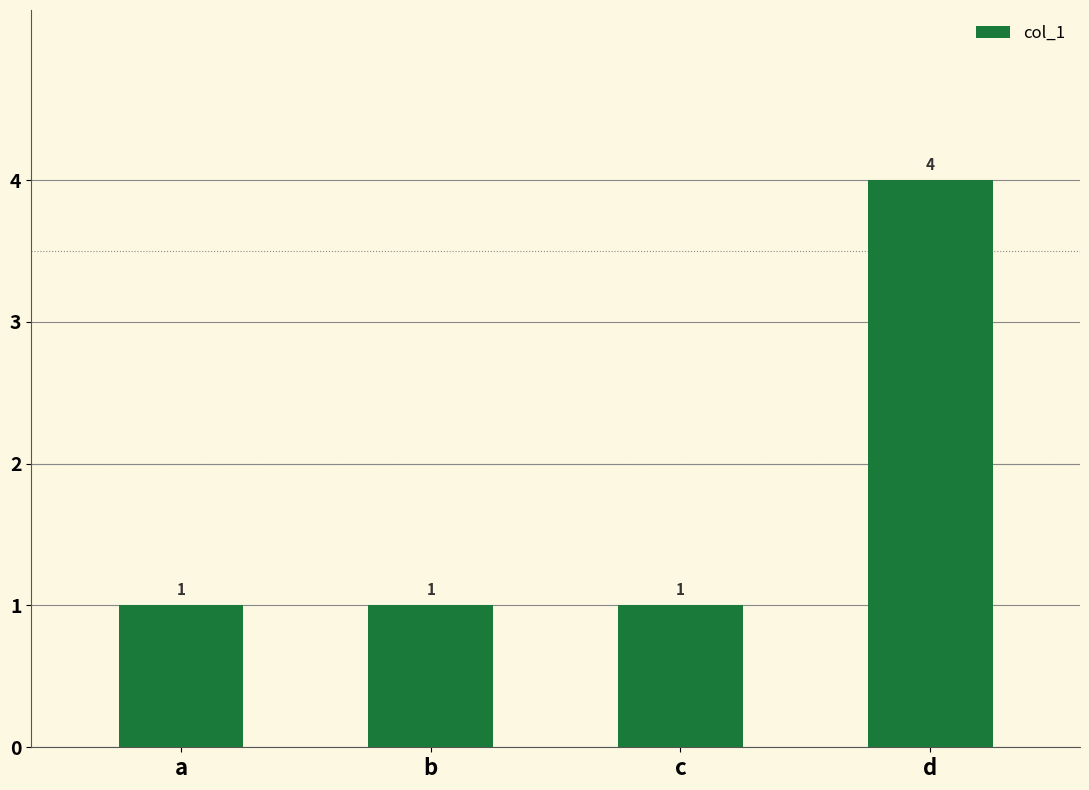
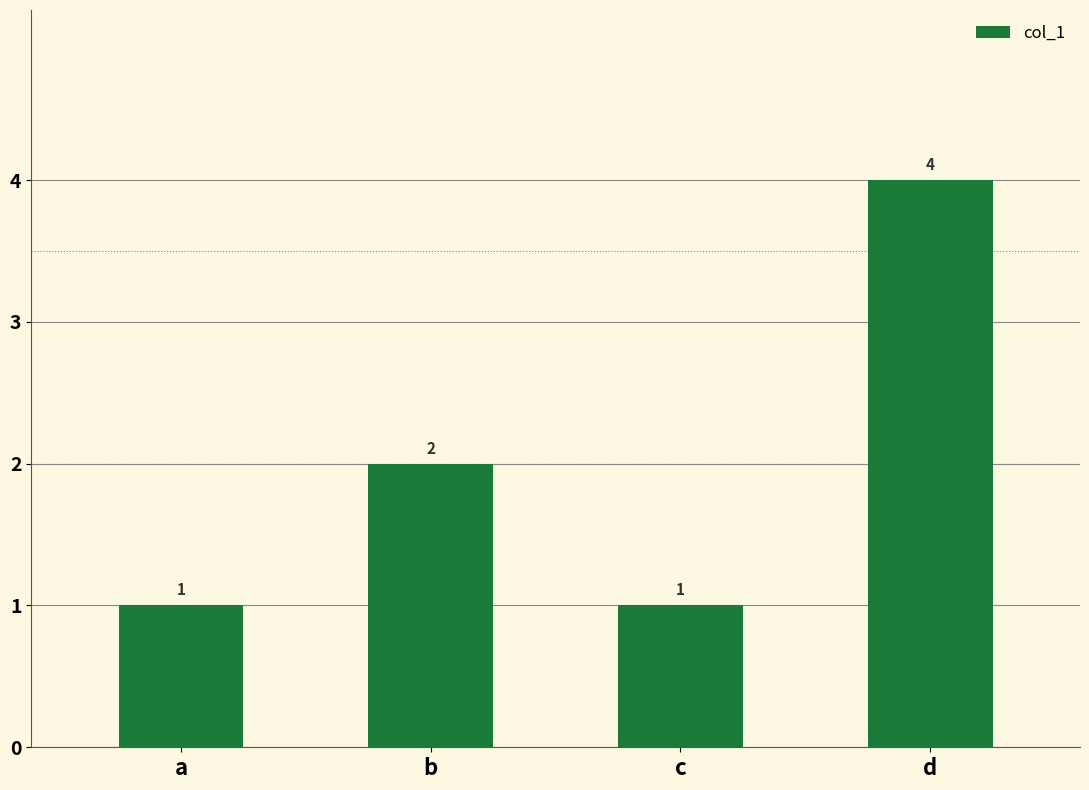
  {
    "a": 1,
-   "b": 1,
+   "b": 2,
    "c": 1,
    "d": 4
  }
